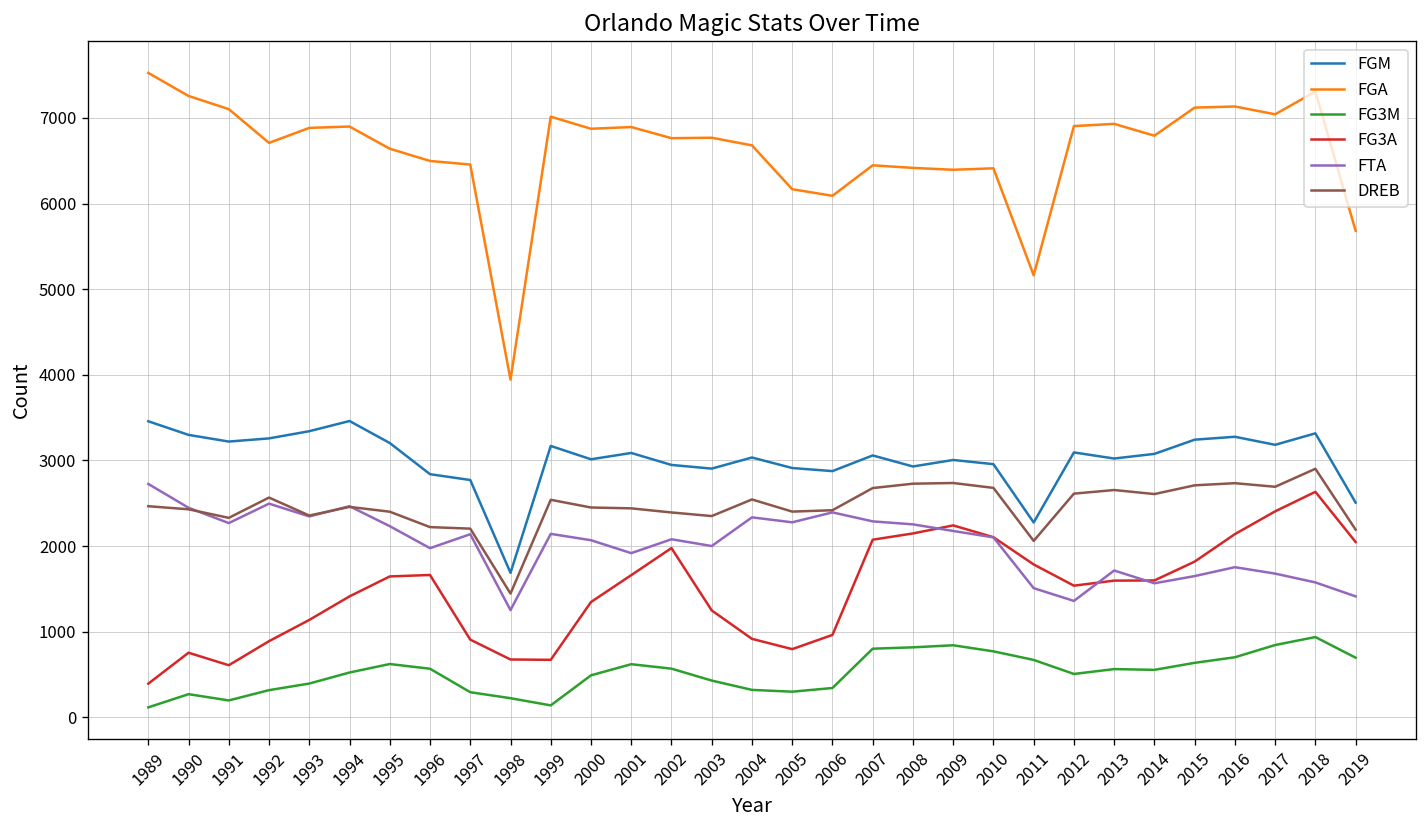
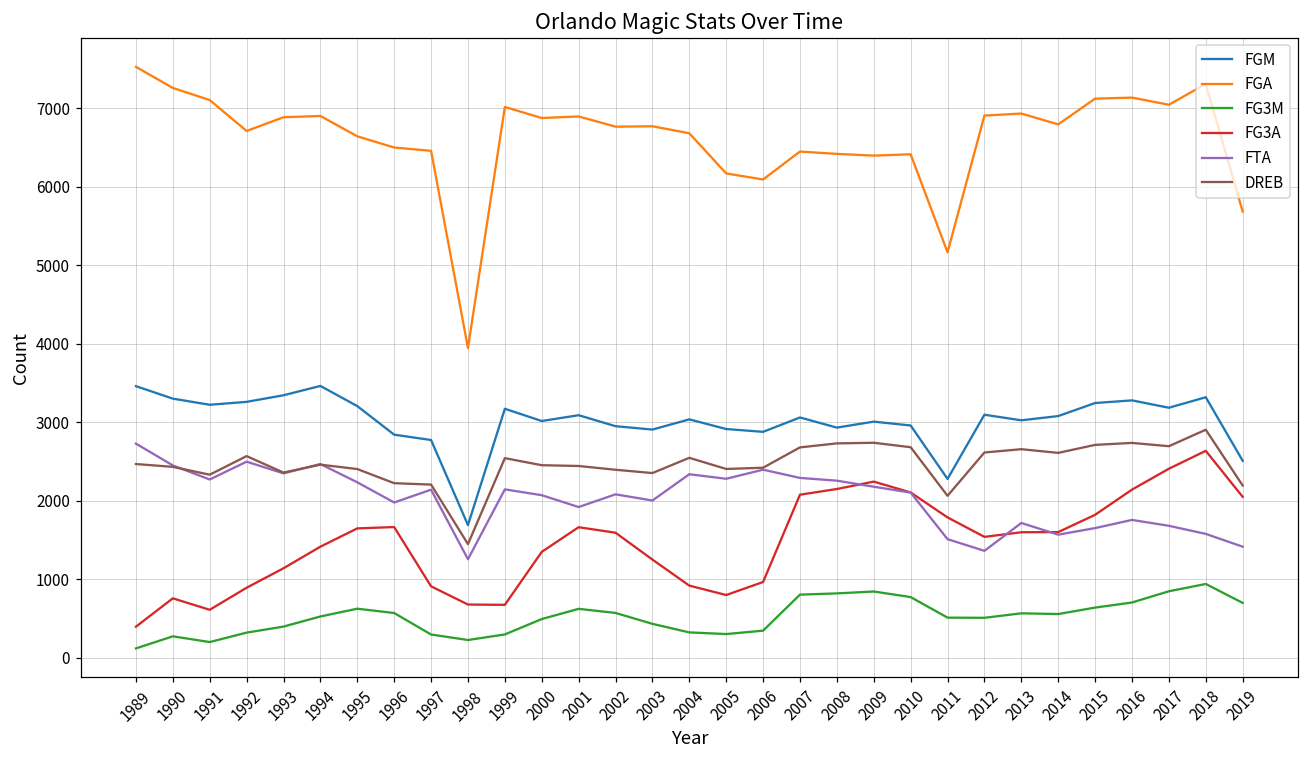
  {
    "FGM": {
      "1989": 3500,
      "1990": 3300,
      "1991": 3200,
      "1992": 3300,
      "1993": 3300,
      "1994": 3500,
      "1995": 3200,
      "1996": 2800,
      "1997": 2800,
      "1998": 1700,
      "1999": 3200,
      "2000": 3000,
      "2001": 3100,
      "2002": 2900,
      "2003": 2900,
      "2004": 3000,
      "2005": 2900,
      "2006": 2900,
      "2007": 3100,
      "2008": 2900,
      "2009": 3000,
      "2010": 3000,
      "2011": 2300,
      "2012": 3100,
      "2013": 3000,
      "2014": 3100,
      "2015": 3200,
      "2016": 3300,
      "2017": 3200,
      "2018": 3300,
      "2019": 2500
    },
    "FGA": {
      "1989": 7500,
      "1990": 7300,
      "1991": 7100,
      "1992": 6700,
      "1993": 6900,
      "1994": 6900,
      "1995": 6600,
      "1996": 6500,
      "1997": 6500,
      "1998": 3900,
      "1999": 7000,
      "2000": 6900,
      "2001": 6900,
      "2002": 6800,
      "2003": 6800,
      "2004": 6700,
      "2005": 6200,
      "2006": 6100,
      "2007": 6400,
      "2008": 6400,
      "2009": 6400,
      "2010": 6400,
      "2011": 5200,
      "2012": 6900,
      "2013": 6900,
      "2014": 6800,
      "2015": 7100,
      "2016": 7100,
      "2017": 7000,
      "2019": 5700
    },
    "FG3M": {
      "1989": 100,
      "1990": 300,
      "1991": 200,
      "1992": 300,
      "1993": 400,
      "1994": 500,
      "1995": 600,
      "1996": 600,
      "1997": 300,
      "1998": 200,
-     "1999": 100,
+     "1999": 300,
      "2000": 500,
      "2001": 600,
      "2002": 600,
      "2003": 400,
      "2004": 300,
      "2005": 300,
      "2006": 300,
      "2007": 800,
      "2008": 800,
      "2009": 800,
      "2010": 800,
-     "2011": 700,
+     "2011": 500,
      "2012": 500,
      "2013": 600,
      "2014": 600,
      "2015": 600,
      "2016": 700,
      "2017": 800,
      "2018": 900,
      "2019": 700
    },
    "FG3A": {
      "1989": 400,
      "1990": 800,
      "1991": 600,
      "1992": 900,
      "1993": 1100,
      "1994": 1400,
      "1995": 1600,
      "1996": 1700,
      "1997": 900,
      "1998": 700,
      "1999": 700,
      "2000": 1300,
      "2001": 1700,
-     "2002": 2000,
+     "2002": 1600,
      "2003": 1200,
      "2004": 900,
      "2005": 800,
      "2006": 1000,
      "2007": 2100,
      "2008": 2100,
      "2009": 2200,
      "2011": 1800,
      "2012": 1500,
      "2013": 1600,
      "2015": 1800,
      "2016": 2100,
      "2017": 2400,
      "2018": 2600,
      "2019": 2000
    },
    "FTA": {
      "1989": 2700,
      "1991": 2300,
      "1992": 2500,
      "1995": 2200,
      "1996": 2000,
      "1997": 2100,
      "1998": 1300,
      "1999": 2100,
      "2000": 2100,
      "2001": 1900,
      "2002": 2100,
      "2003": 2000,
      "2004": 2300,
      "2005": 2300,
      "2007": 2300,
      "2008": 2300,
      "2009": 2200,
      "2011": 1500,
      "2012": 1400,
      "2013": 1700,
      "2015": 1600,
      "2016": 1800,
      "2017": 1700,
      "2018": 1600,
      "2019": 1400
    },
    "DREB": {
      "1989": 2500,
      "1991": 2300,
      "1992": 2600,
      "1995": 2400,
      "1996": 2200,
      "1997": 2200,
      "1998": 1400,
      "1999": 2500,
      "2000": 2500,
      "2001": 2400,
      "2002": 2400,
      "2003": 2400,
      "2004": 2500,
      "2005": 2400,
      "2007": 2700,
      "2008": 2700,
      "2009": 2700,
      "2010": 2700,
      "2011": 2100,
      "2012": 2600,
      "2013": 2700,
      "2014": 2600,
      "2015": 2700,
      "2016": 2700,
      "2017": 2700,
      "2018": 2900,
      "2019": 2200
    }
  }
